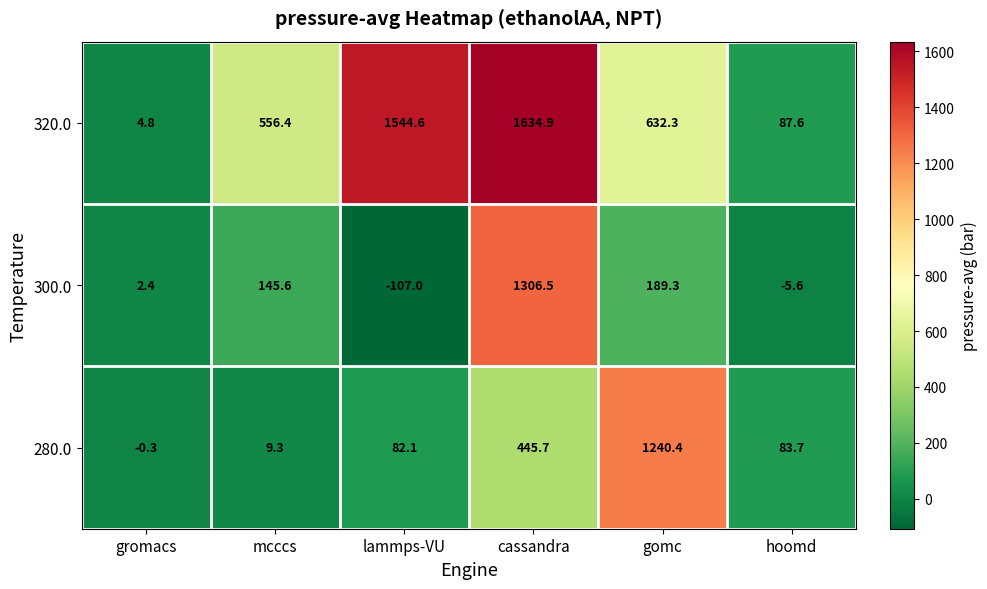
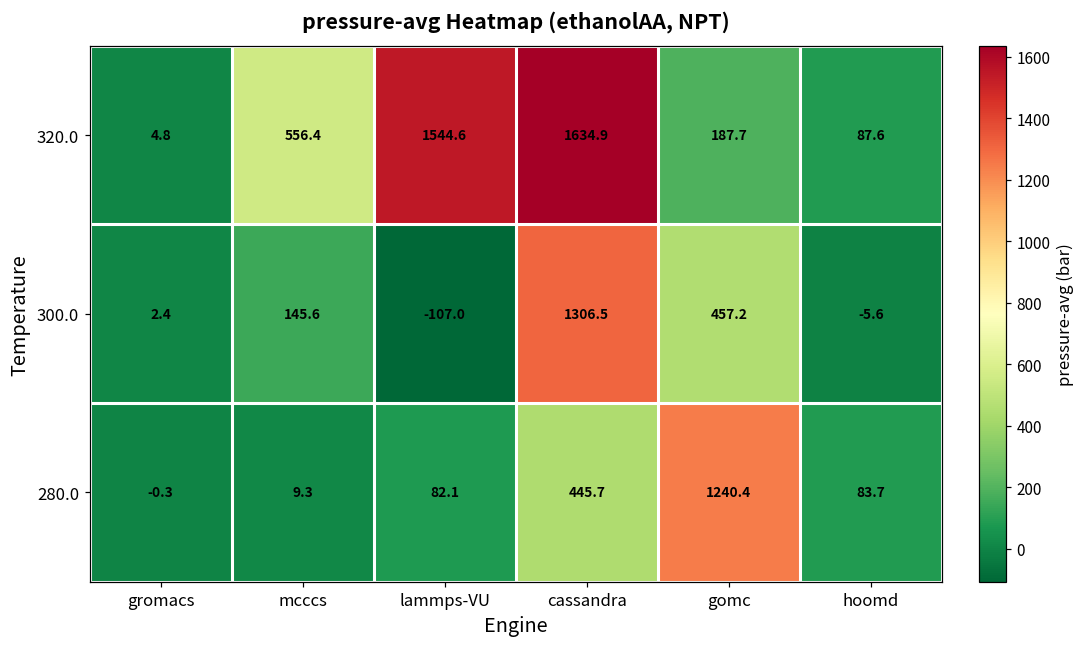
  {
    "320.0": {
      "gromacs": 4.8,
      "mcccs": 556.4,
      "lammps-VU": 1544.6,
      "cassandra": 1634.9,
-     "gomc": 632.3,
+     "gomc": 187.7,
      "hoomd": 87.6
    },
    "300.0": {
      "gromacs": 2.4,
      "mcccs": 145.6,
      "lammps-VU": -107.0,
      "cassandra": 1306.5,
-     "gomc": 189.3,
+     "gomc": 457.2,
      "hoomd": -5.6
    },
    "280.0": {
      "gromacs": -0.3,
      "mcccs": 9.3,
      "lammps-VU": 82.1,
      "cassandra": 445.7,
      "gomc": 1240.4,
      "hoomd": 83.7
    }
  }
